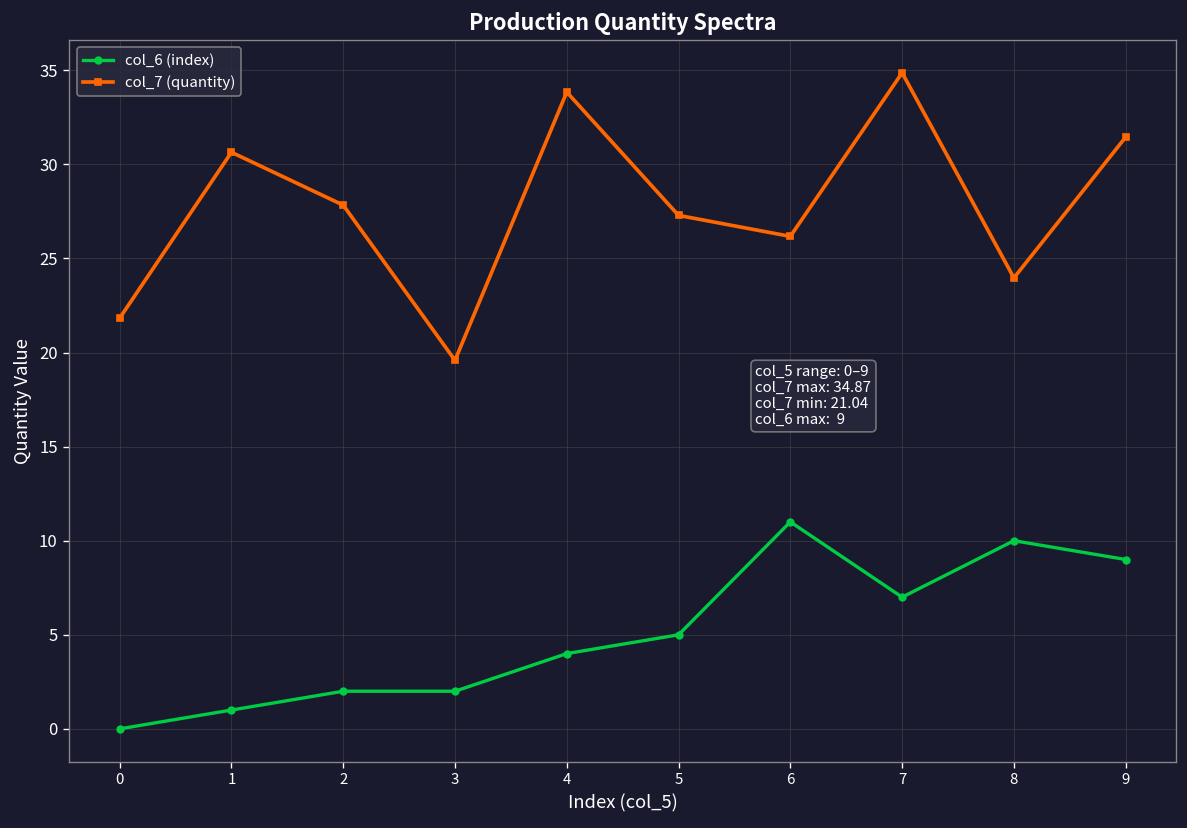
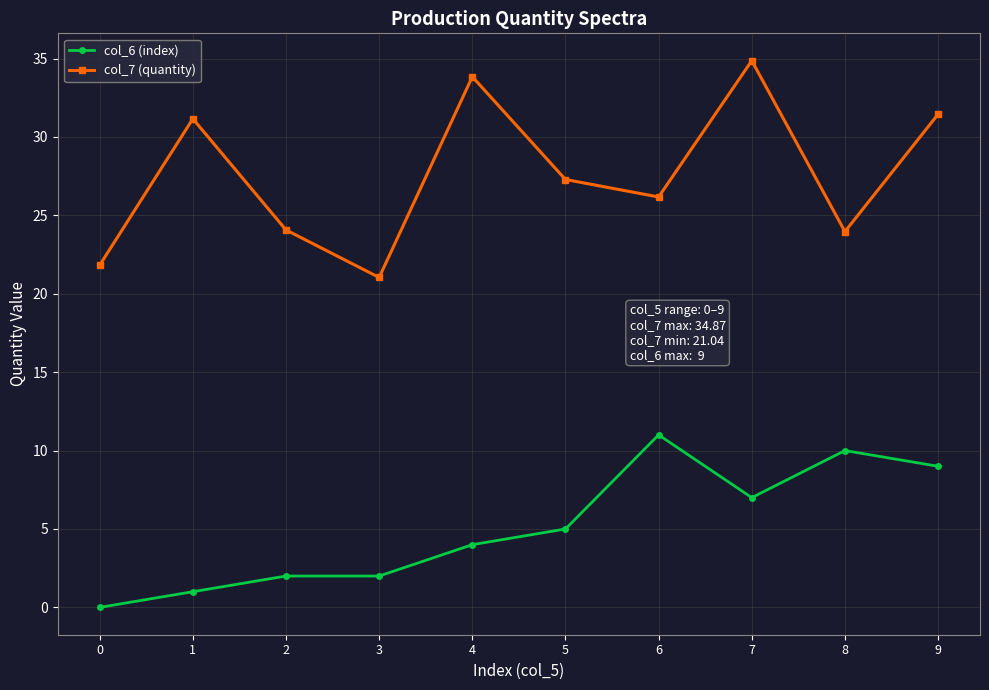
  {
    "col_6 (index)": {
      "0": 0.0,
      "1": 1.0,
      "2": 2.0,
      "3": 2.0,
      "4": 4.0,
      "5": 5.0,
      "6": 11.0,
      "7": 7.0,
      "8": 10.0,
      "9": 9.0
    },
    "col_7 (quantity)": {
      "0": 21.8,
-     "1": 30.6,
-     "2": 27.8,
-     "3": 19.6,
+     "1": 31.2,
+     "2": 24.1,
+     "3": 21.0,
      "4": 33.8,
      "5": 27.3,
      "6": 26.2,
      "7": 34.9,
      "8": 24.0,
      "9": 31.5
    }
  }
